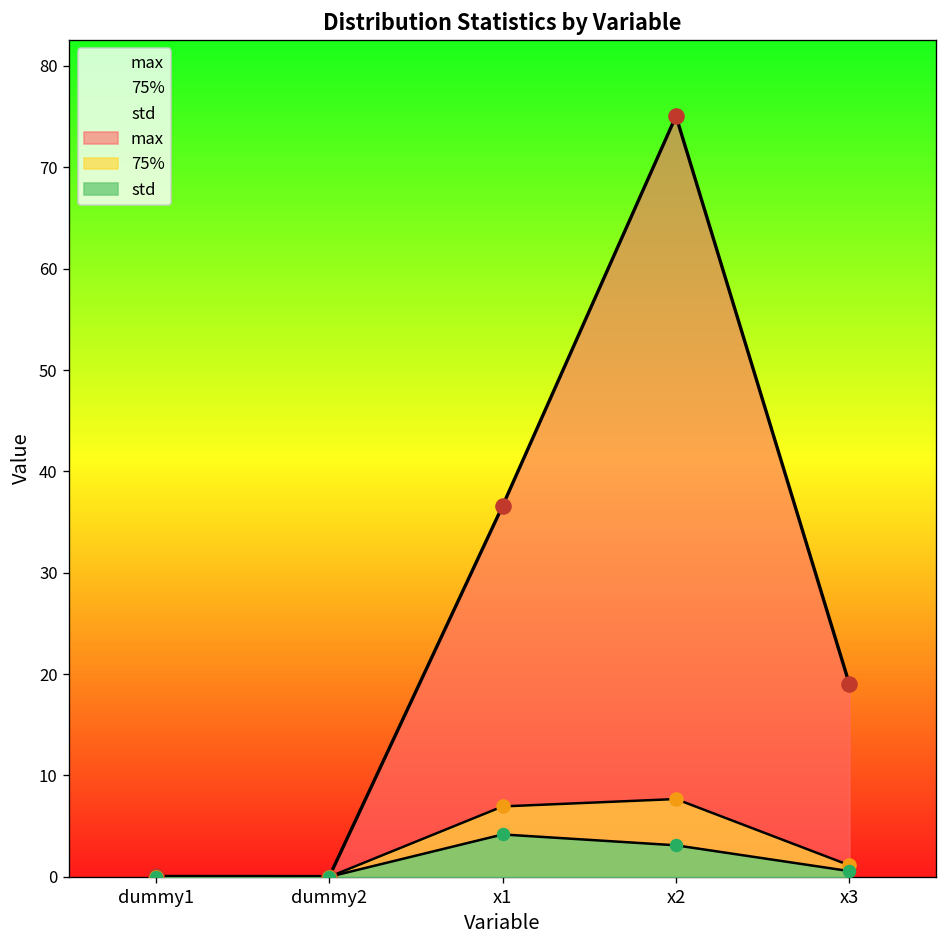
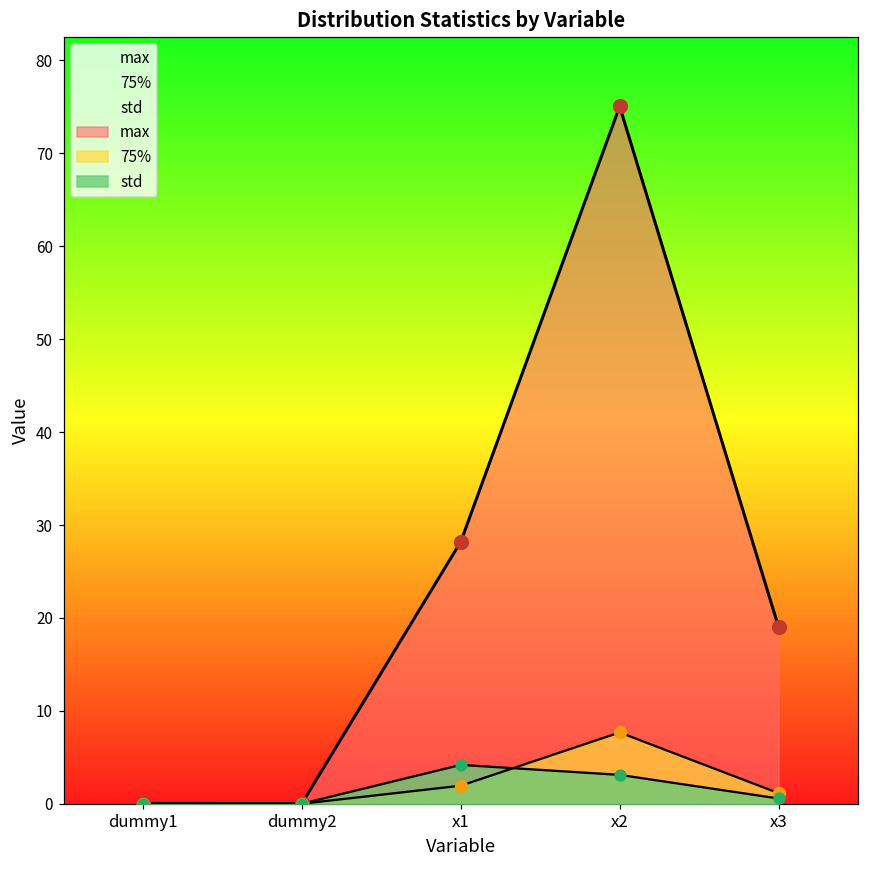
  {
    "max": {
-     "x1": 37,
+     "x1": 28,
      "x2": 75,
      "x3": 19
    },
    "75%": {
-     "x1": 7,
+     "x1": 2,
      "x2": 8,
      "x3": 1
    },
    "std": {
      "x1": 4,
      "x2": 3,
      "x3": 1
    }
  }
